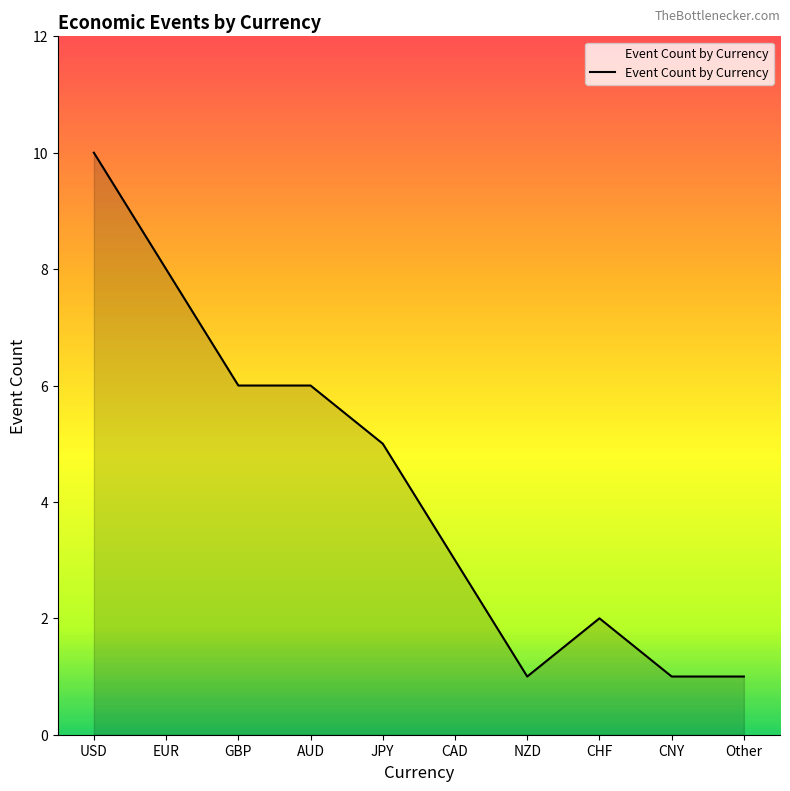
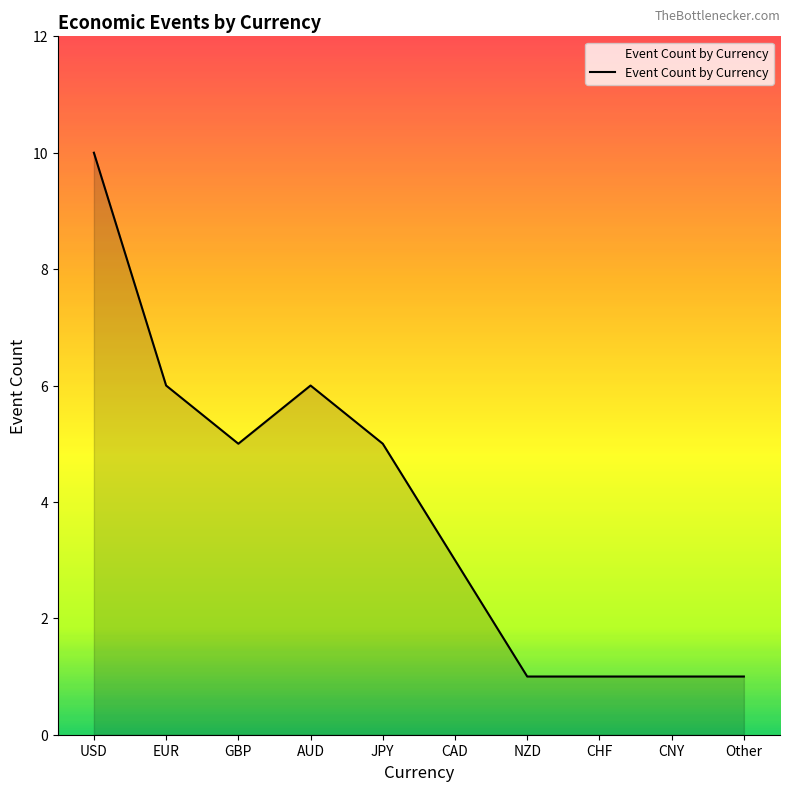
  {
    "USD": 10,
-   "EUR": 8,
-   "GBP": 6,
+   "EUR": 6,
+   "GBP": 5,
    "AUD": 6,
    "JPY": 5,
    "CAD": 3,
    "NZD": 1,
-   "CHF": 2,
+   "CHF": 1,
    "CNY": 1,
    "Other": 1
  }
